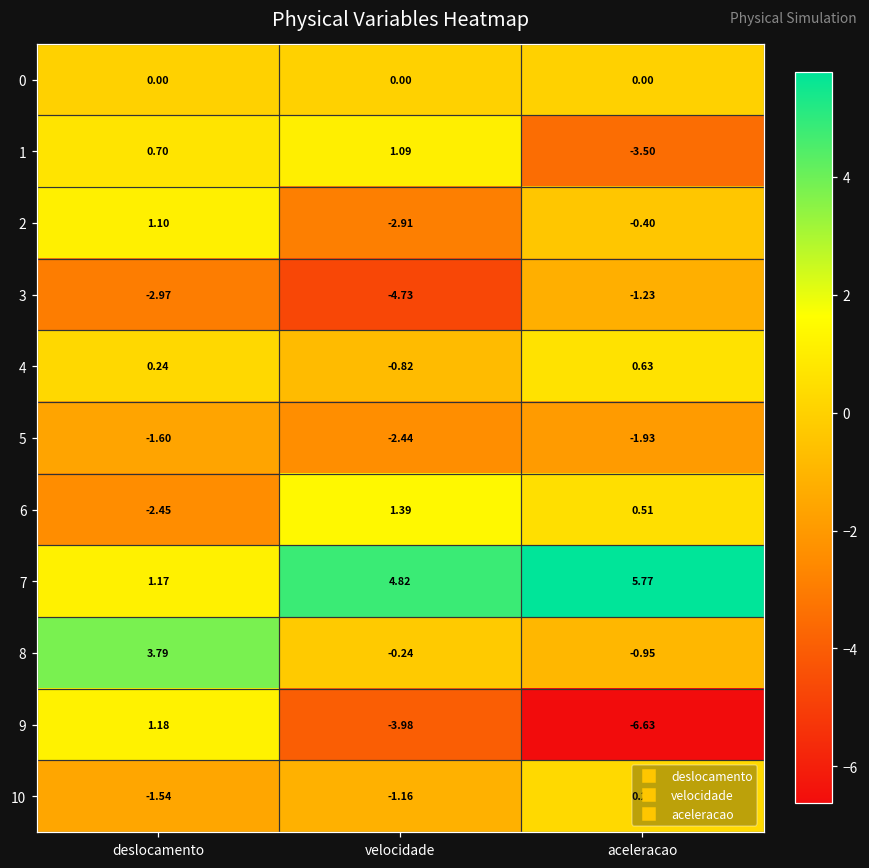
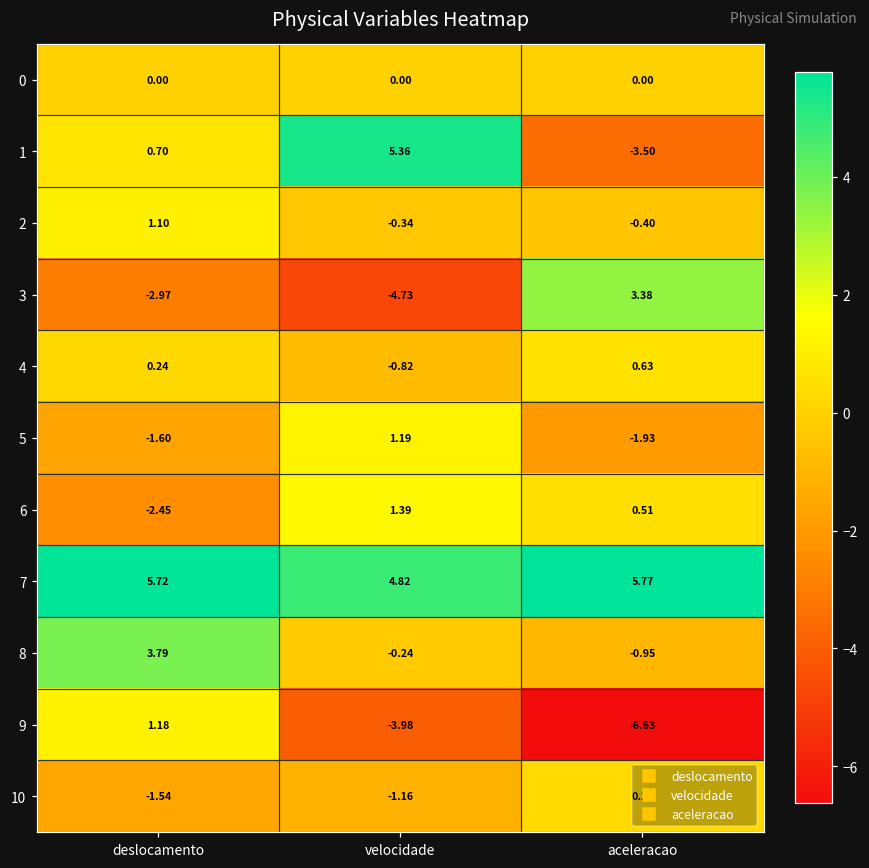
  {
    "0": {
      "deslocamento": 0.00,
      "velocidade": 0.00,
      "aceleracao": 0.00
    },
    "1": {
      "deslocamento": 0.70,
-     "velocidade": 1.09,
+     "velocidade": 5.36,
      "aceleracao": -3.50
    },
    "2": {
      "deslocamento": 1.10,
-     "velocidade": -2.91,
+     "velocidade": -0.34,
      "aceleracao": -0.40
    },
    "3": {
      "deslocamento": -2.97,
      "velocidade": -4.73,
-     "aceleracao": -1.23
+     "aceleracao": 3.38
    },
    "4": {
      "deslocamento": 0.24,
      "velocidade": -0.82,
      "aceleracao": 0.63
    },
    "5": {
      "deslocamento": -1.60,
-     "velocidade": -2.44,
+     "velocidade": 1.19,
      "aceleracao": -1.93
    },
    "6": {
      "deslocamento": -2.45,
      "velocidade": 1.39,
      "aceleracao": 0.51
    },
    "7": {
-     "deslocamento": 1.17,
+     "deslocamento": 5.72,
      "velocidade": 4.82,
      "aceleracao": 5.77
    },
    "8": {
      "deslocamento": 3.79,
      "velocidade": -0.24,
      "aceleracao": -0.95
    },
    "9": {
      "deslocamento": 1.18,
      "velocidade": -3.98,
      "aceleracao": -6.63
    },
    "10": {
      "deslocamento": -1.54,
      "velocidade": -1.16
    }
  }
